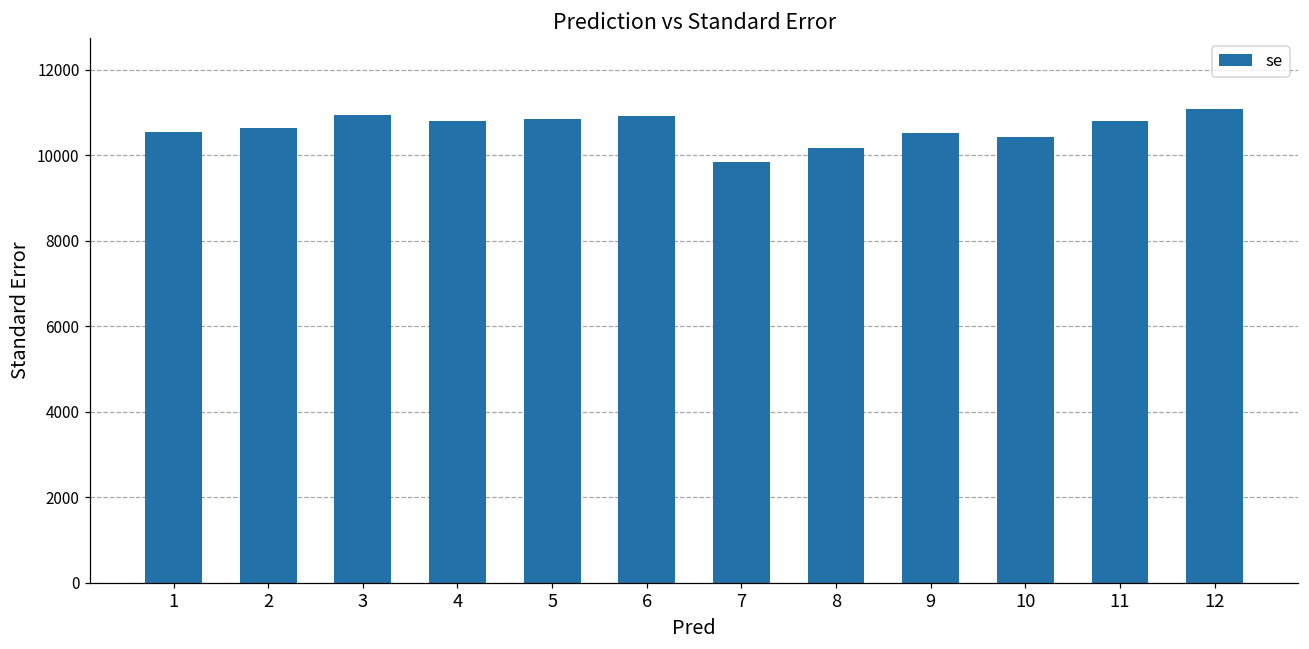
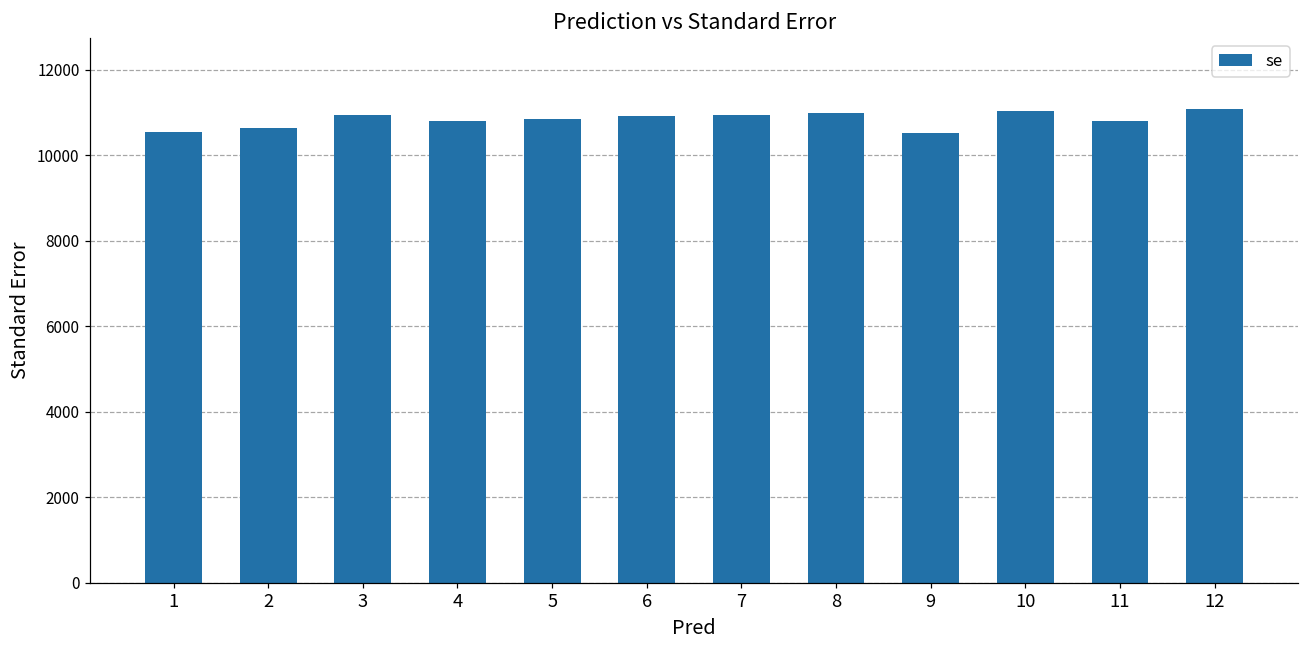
  {
    "1": 10500,
    "2": 10600,
    "3": 11000,
    "4": 10800,
    "5": 10900,
    "6": 10900,
-   "7": 9800,
-   "8": 10200,
+   "7": 11000,
+   "8": 11000,
    "9": 10500,
-   "10": 10400,
+   "10": 11000,
    "11": 10800,
    "12": 11100
  }
